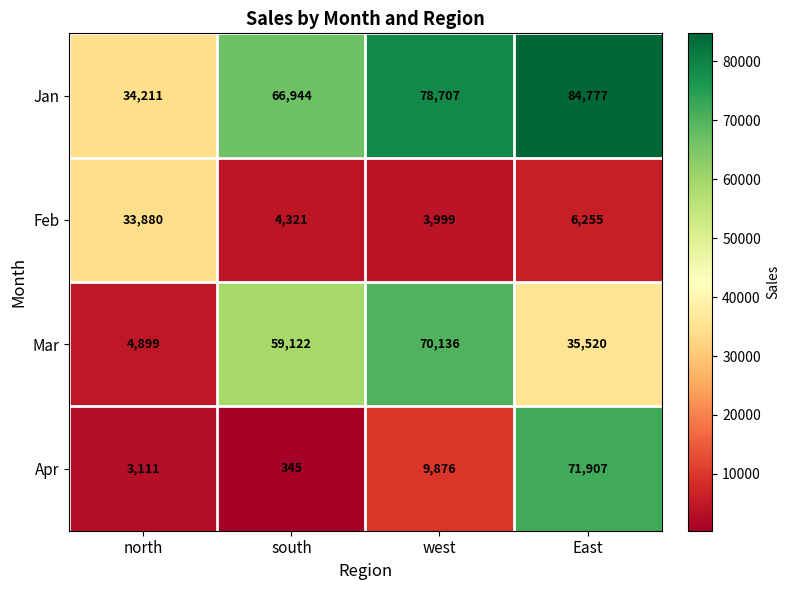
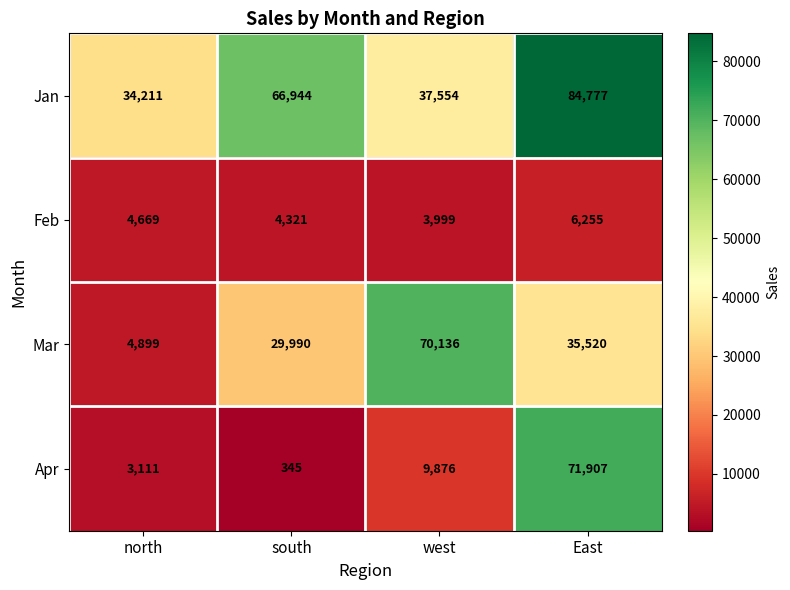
  {
    "Jan": {
      "north": "34,211",
      "south": "66,944",
-     "west": "78,707",
+     "west": "37,554",
      "East": "84,777"
    },
    "Feb": {
-     "north": "33,880",
+     "north": "4,669",
      "south": "4,321",
      "west": "3,999",
      "East": "6,255"
    },
    "Mar": {
      "north": "4,899",
-     "south": "59,122",
+     "south": "29,990",
      "west": "70,136",
      "East": "35,520"
    },
    "Apr": {
      "north": "3,111",
      "south": "345",
      "west": "9,876",
      "East": "71,907"
    }
  }
